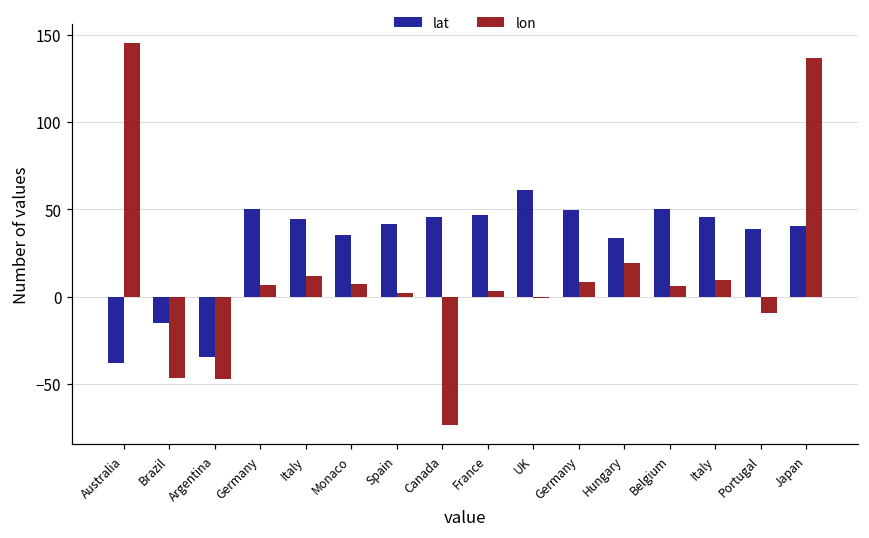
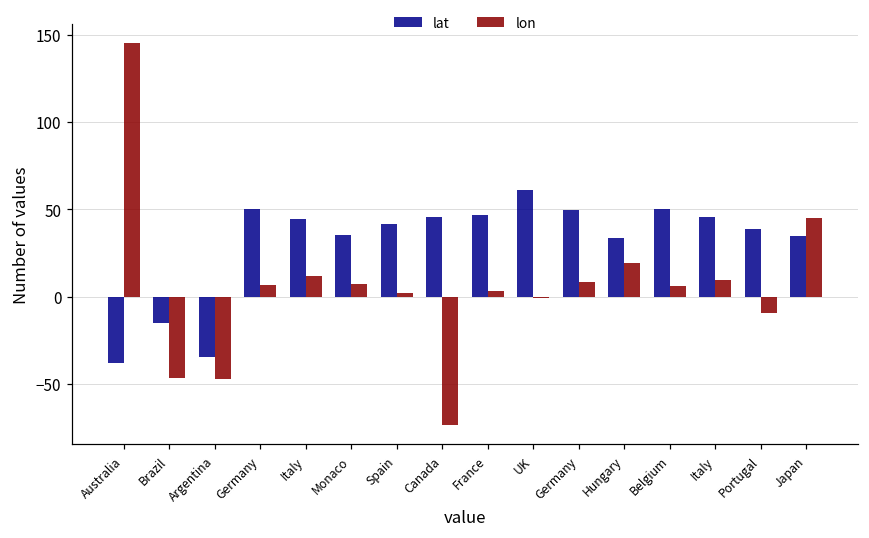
  {
    "lat": {
      "Australia": -38,
      "Brazil": -15,
      "Argentina": -35,
      "Monaco": 35,
      "Spain": 42,
      "Canada": 46,
      "France": 47,
      "UK": 61,
      "Hungary": 34,
      "Belgium": 50,
      "Portugal": 39,
-     "Japan": 41
+     "Japan": 35
    },
    "lon": {
      "Australia": 145,
      "Brazil": -47,
      "Argentina": -47,
      "Monaco": 7,
      "Spain": 2,
      "Canada": -74,
      "France": 3,
      "Hungary": 19,
      "Belgium": 6,
      "Portugal": -9,
-     "Japan": 137
+     "Japan": 45
    }
  }
